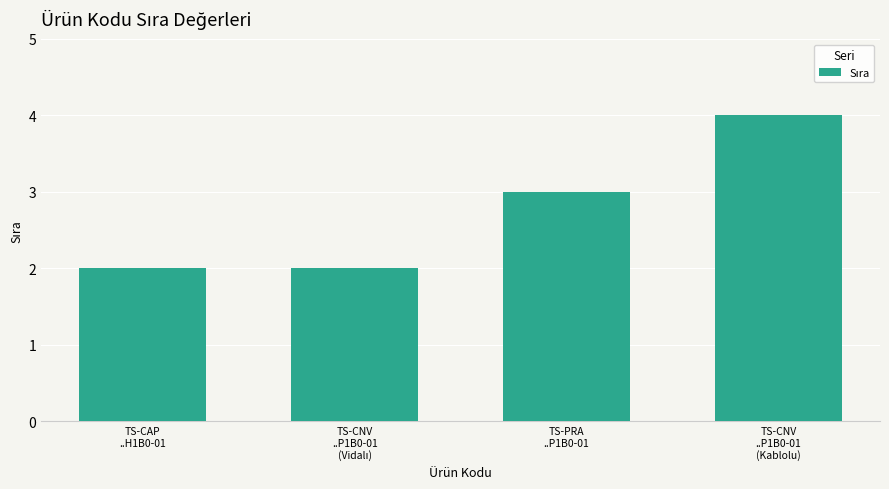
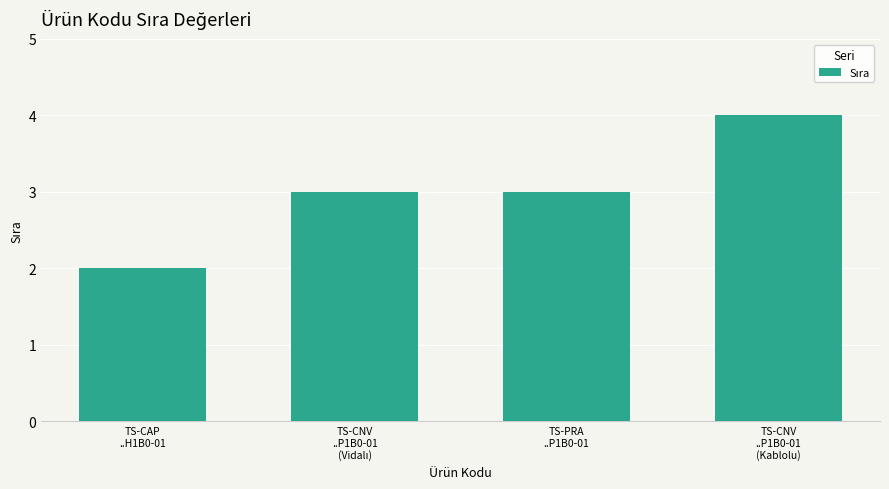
  {
    "TS-CAP ..H1B0-01": 2,
-   "TS-CNV ..P1B0-01 (Vidalı)": 2,
+   "TS-CNV ..P1B0-01 (Vidalı)": 3,
    "TS-PRA ..P1B0-01": 3,
    "TS-CNV ..P1B0-01 (Kablolu)": 4
  }
